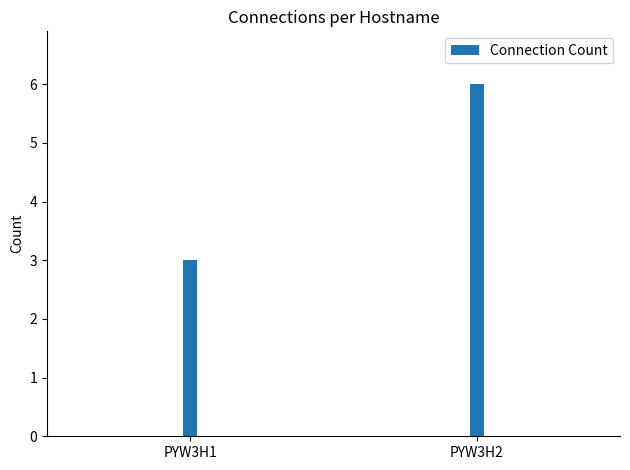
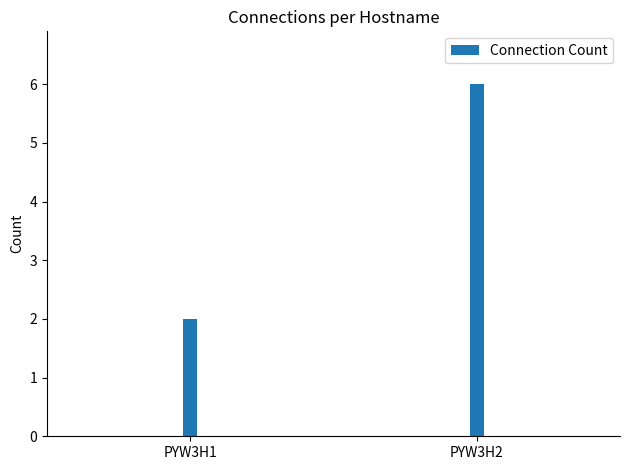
  {
-   "PYW3H1": 3,
+   "PYW3H1": 2,
    "PYW3H2": 6
  }
